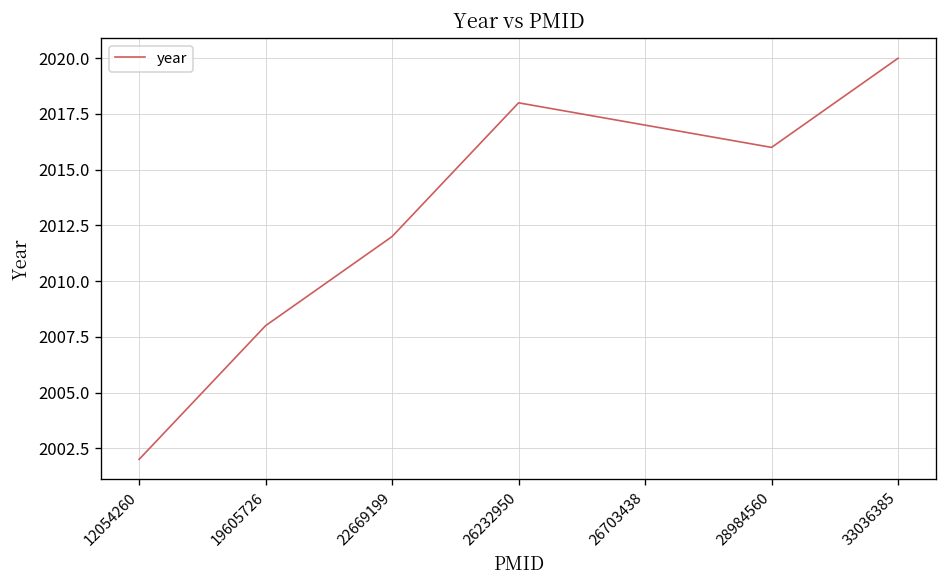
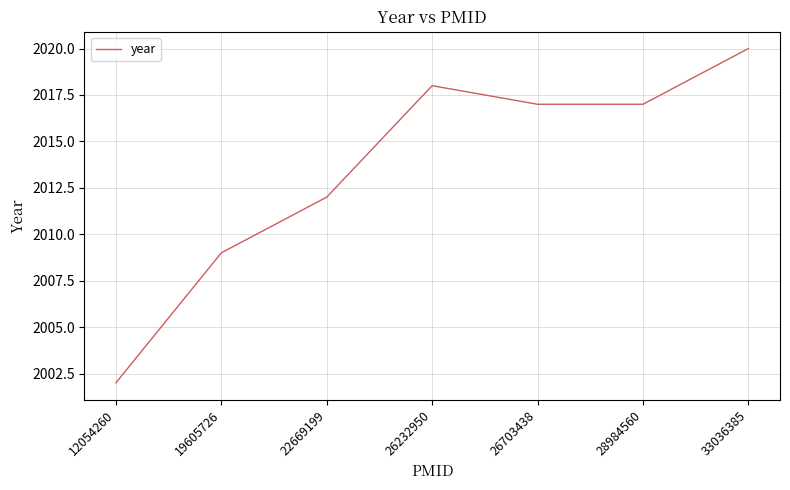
  {
    "12054260": 2002,
-   "19605726": 2008,
+   "19605726": 2009,
    "22669199": 2012,
    "26232950": 2018,
    "26703438": 2017,
-   "28984560": 2016,
+   "28984560": 2017,
    "33036385": 2020
  }
